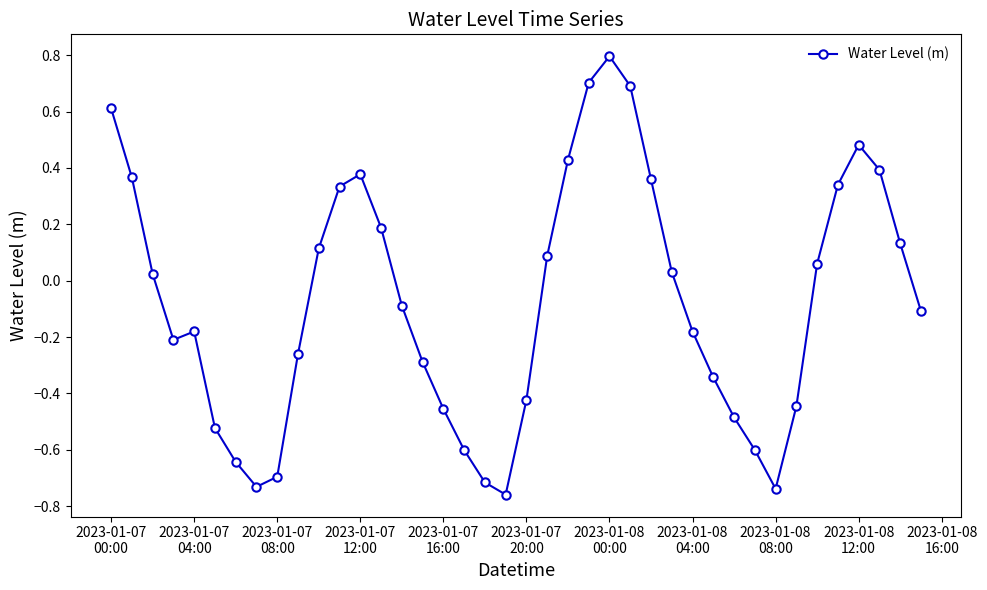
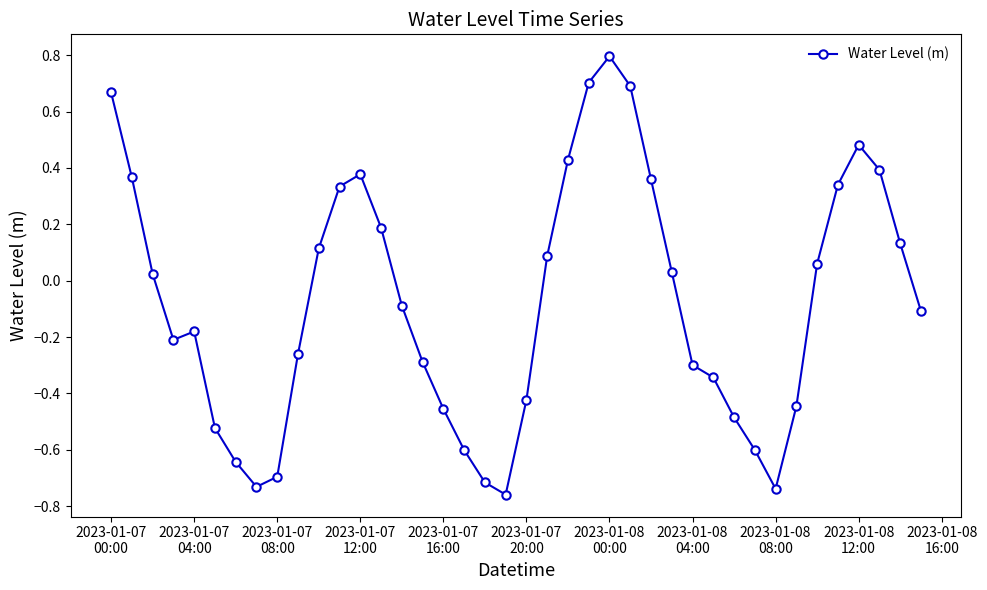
  {
-   "2023-01-07 00:00": 0.61,
+   "2023-01-07 00:00": 0.67,
    "2023-01-07 04:00": -0.18,
    "2023-01-07 08:00": -0.70,
    "2023-01-07 12:00": 0.38,
    "2023-01-07 16:00": -0.45,
    "2023-01-07 20:00": -0.42,
    "2023-01-08 00:00": 0.80,
-   "2023-01-08 04:00": -0.18,
+   "2023-01-08 04:00": -0.30,
    "2023-01-08 08:00": -0.74,
    "2023-01-08 12:00": 0.48
  }
